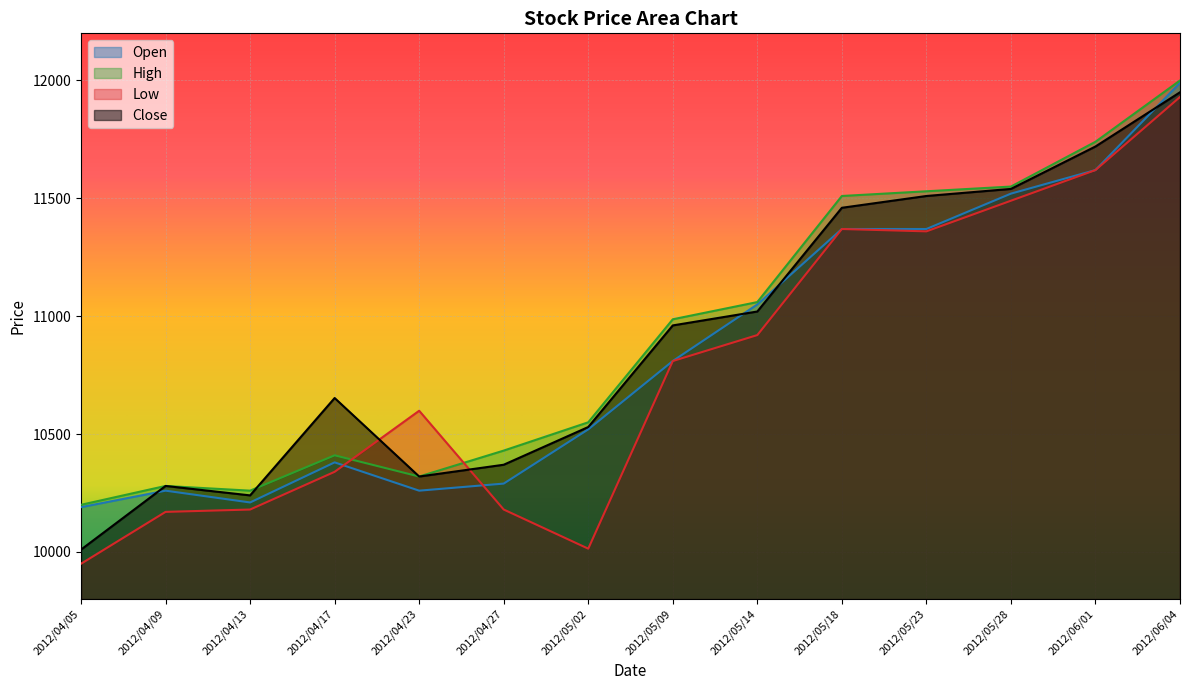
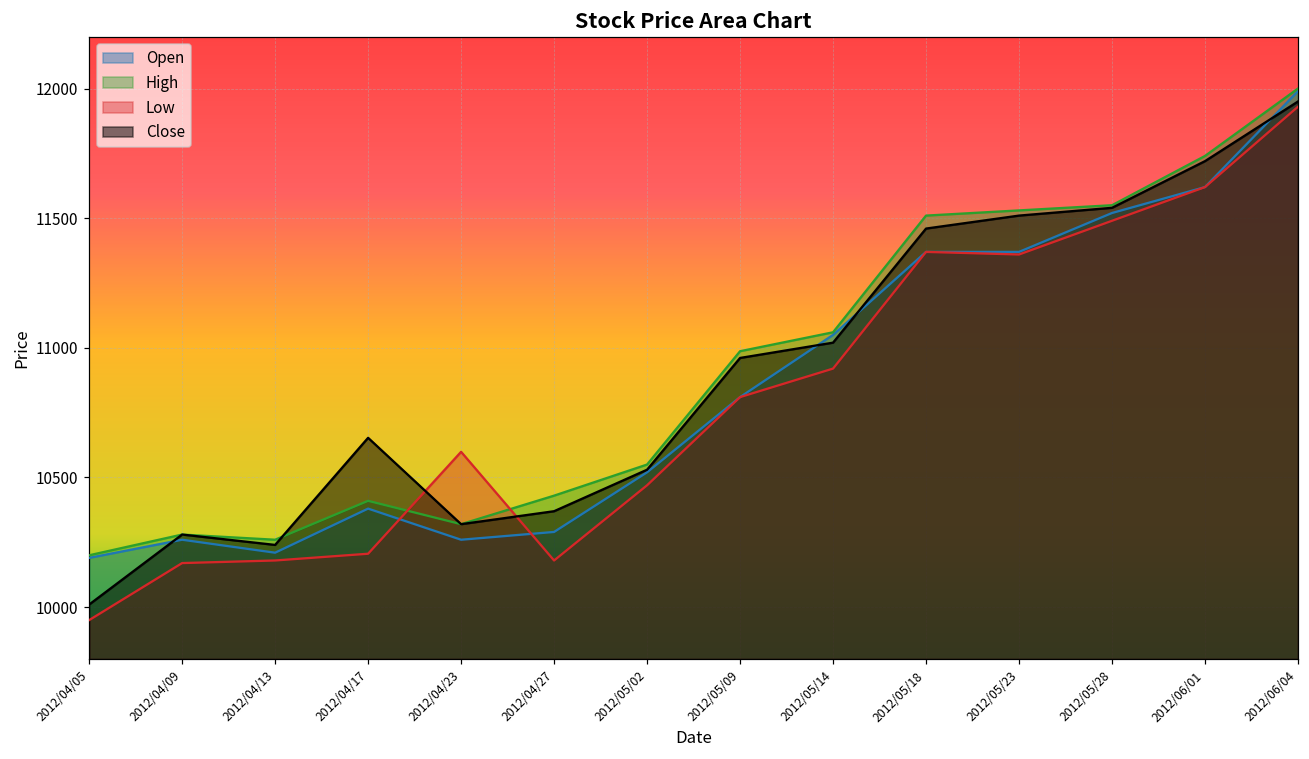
  {
    "Open": {
      "2012/04/09": 10260,
      "2012/04/13": 10210,
      "2012/04/17": 10380,
      "2012/04/23": 10260,
      "2012/04/27": 10290,
      "2012/05/28": 11520
    },
    "High": {
      "2012/04/13": 10260,
      "2012/04/17": 10410,
      "2012/04/27": 10430,
      "2012/05/02": 10550,
      "2012/05/09": 10990,
      "2012/05/18": 11510,
      "2012/05/23": 11530,
      "2012/06/01": 11740
    },
    "Low": {
      "2012/04/05": 9950,
      "2012/04/09": 10170,
      "2012/04/13": 10180,
-     "2012/04/17": 10340,
+     "2012/04/17": 10210,
      "2012/04/23": 10600,
      "2012/04/27": 10180,
-     "2012/05/02": 10010,
+     "2012/05/02": 10470,
      "2012/05/14": 10920,
      "2012/05/28": 11490,
      "2012/06/04": 11930
    },
    "Close": {
      "2012/04/05": 10010,
      "2012/04/13": 10240,
      "2012/04/17": 10650,
      "2012/04/27": 10370,
      "2012/05/09": 10960,
      "2012/05/14": 11020,
      "2012/05/18": 11460,
      "2012/05/23": 11510,
      "2012/06/01": 11720,
      "2012/06/04": 11950
    }
  }
